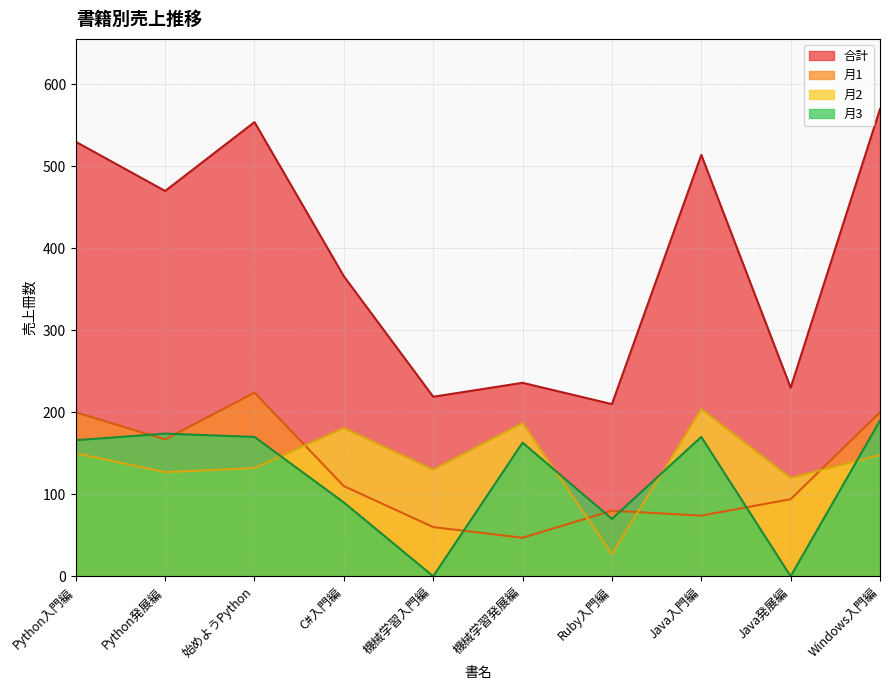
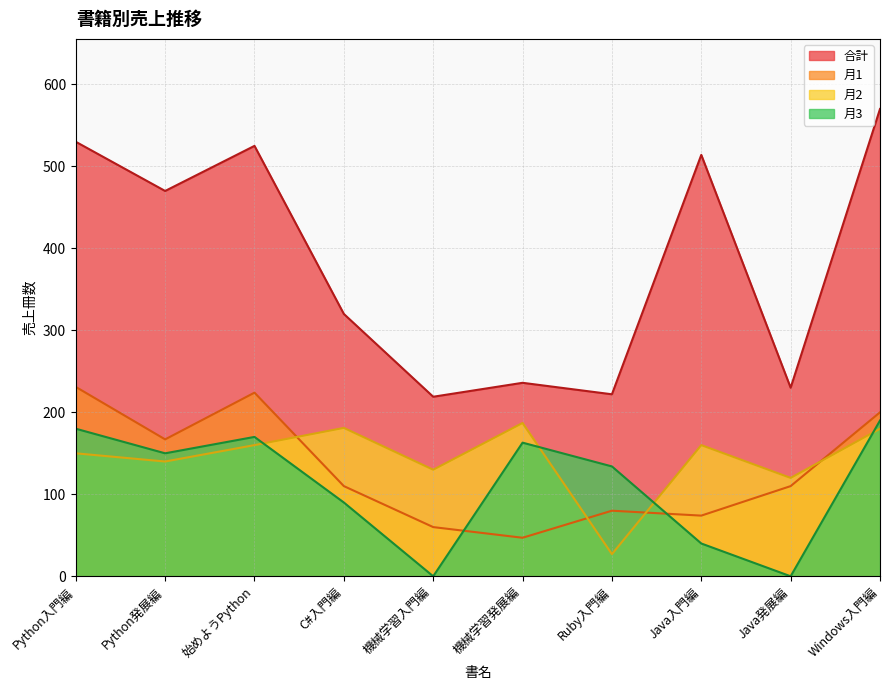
  {
    "合計": {
      "Python入門編": 530,
      "Python発展編": 470,
-     "始めようPython": 550,
-     "C#入門編": 370,
+     "始めようPython": 530,
+     "C#入門編": 320,
      "機械学習入門編": 220,
      "機械学習発展編": 240,
-     "Ruby入門編": 210,
+     "Ruby入門編": 220,
      "Java入門編": 510,
      "Java発展編": 230,
      "Windows入門編": 570
    },
    "月1": {
-     "Python入門編": 200,
+     "Python入門編": 230,
      "Python発展編": 170,
      "始めようPython": 220,
      "C#入門編": 110,
      "機械学習入門編": 60,
      "機械学習発展編": 50,
      "Ruby入門編": 80,
      "Java入門編": 70,
-     "Java発展編": 90,
+     "Java発展編": 110,
      "Windows入門編": 200
    },
    "月2": {
      "Python入門編": 150,
-     "Python発展編": 130,
-     "始めようPython": 130,
+     "Python発展編": 140,
+     "始めようPython": 160,
      "C#入門編": 180,
      "機械学習入門編": 130,
      "機械学習発展編": 190,
      "Ruby入門編": 30,
-     "Java入門編": 200,
+     "Java入門編": 160,
      "Java発展編": 120,
-     "Windows入門編": 150
+     "Windows入門編": 180
    },
    "月3": {
-     "Python入門編": 170,
-     "Python発展編": 170,
+     "Python入門編": 180,
+     "Python発展編": 150,
      "始めようPython": 170,
      "C#入門編": 90,
      "機械学習入門編": 0,
      "機械学習発展編": 160,
-     "Ruby入門編": 70,
-     "Java入門編": 170,
+     "Ruby入門編": 130,
+     "Java入門編": 40,
      "Java発展編": 0,
      "Windows入門編": 190
    }
  }
